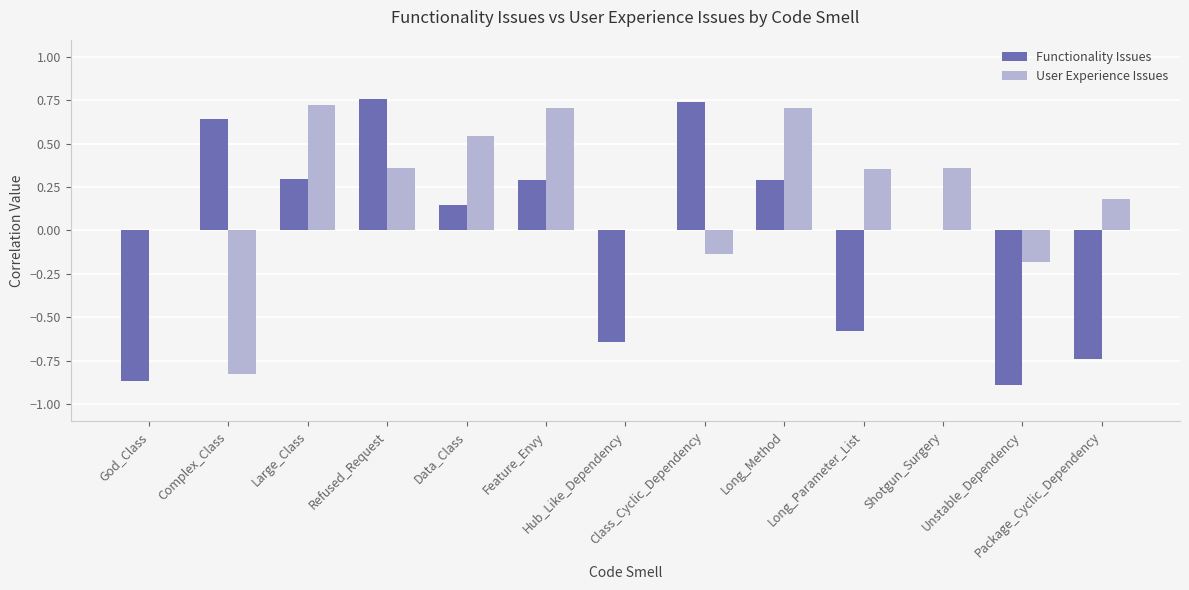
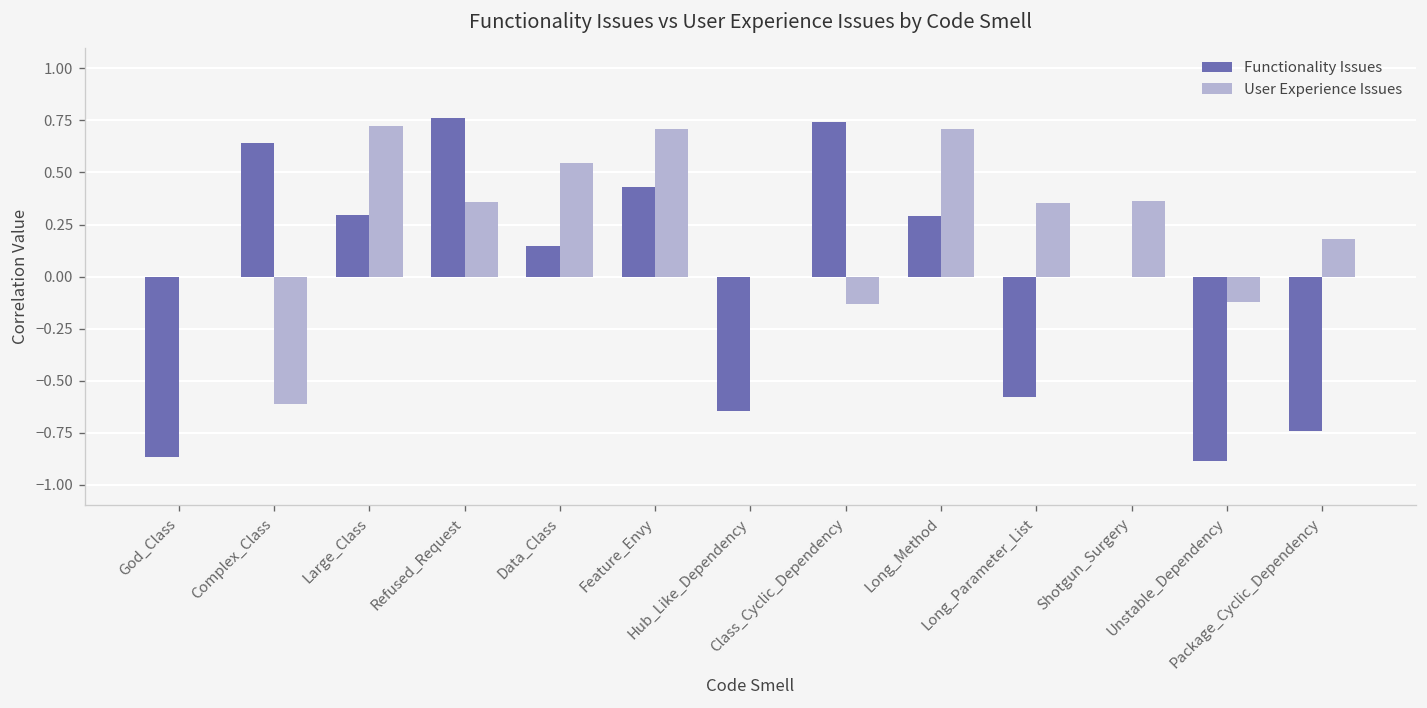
  {
    "Functionality Issues": {
      "God_Class": -0.87,
      "Complex_Class": 0.64,
      "Large_Class": 0.30,
      "Refused_Request": 0.76,
      "Data_Class": 0.15,
-     "Feature_Envy": 0.29,
+     "Feature_Envy": 0.43,
      "Hub_Like_Dependency": -0.65,
      "Class_Cyclic_Dependency": 0.74,
      "Long_Method": 0.29,
      "Long_Parameter_List": -0.58,
      "Shotgun_Surgery": 0.00,
      "Unstable_Dependency": -0.89,
      "Package_Cyclic_Dependency": -0.74
    },
    "User Experience Issues": {
      "God_Class": 0.00,
-     "Complex_Class": -0.83,
+     "Complex_Class": -0.61,
      "Large_Class": 0.73,
      "Refused_Request": 0.36,
      "Data_Class": 0.54,
      "Feature_Envy": 0.71,
      "Hub_Like_Dependency": 0.00,
      "Class_Cyclic_Dependency": -0.13,
      "Long_Method": 0.71,
      "Long_Parameter_List": 0.35,
      "Shotgun_Surgery": 0.36,
-     "Unstable_Dependency": -0.18,
+     "Unstable_Dependency": -0.12,
      "Package_Cyclic_Dependency": 0.18
    }
  }
